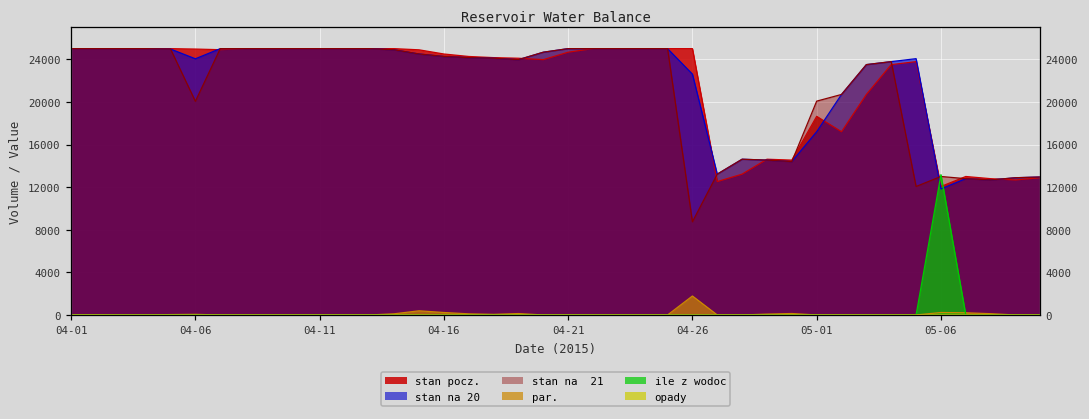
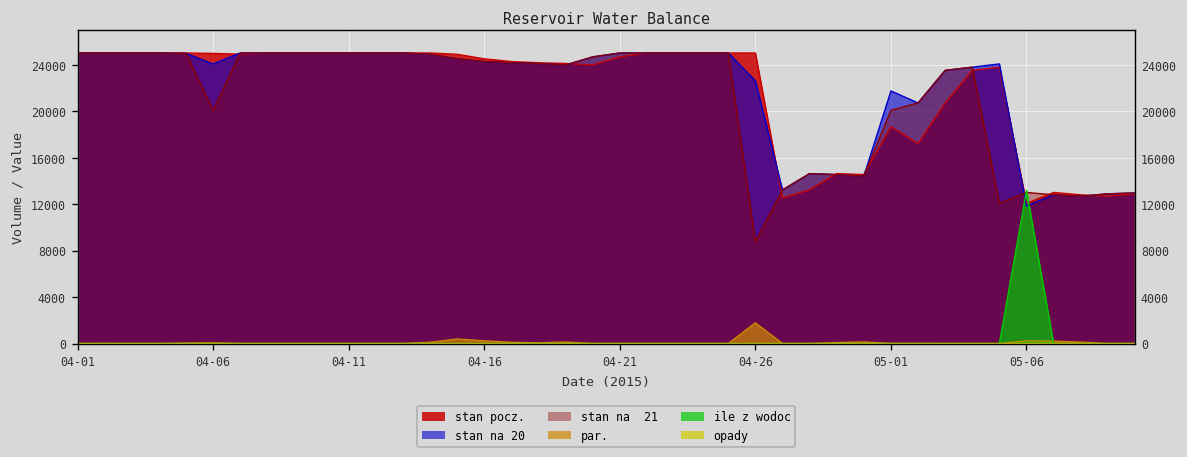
  {
    "stan pocz.": {
      "04-06": 25000,
      "04-21": 25000,
      "04-26": 25000,
      "05-01": 19000
    },
    "stan na 20": {
      "04-06": 24000,
      "04-26": 23000,
-     "05-01": 17000
+     "05-01": 22000
    },
    "stan na 21": {
      "04-06": 20000,
      "04-26": 9000,
      "05-01": 20000
    },
    "par.": {
      "04-26": 2000
    }
  }
